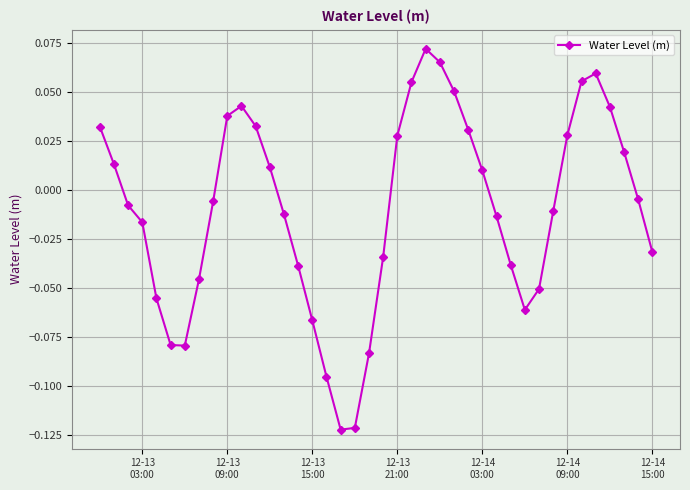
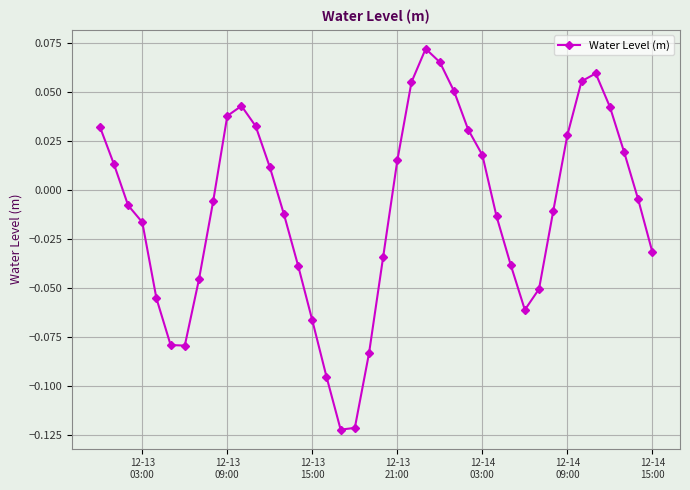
  {
    "12-13 03:00": -0.016,
    "12-13 09:00": 0.038,
    "12-13 15:00": -0.066,
-   "12-13 21:00": 0.028,
-   "12-14 03:00": 0.010,
+   "12-13 21:00": 0.015,
+   "12-14 03:00": 0.018,
    "12-14 09:00": 0.028,
    "12-14 15:00": -0.031
  }
